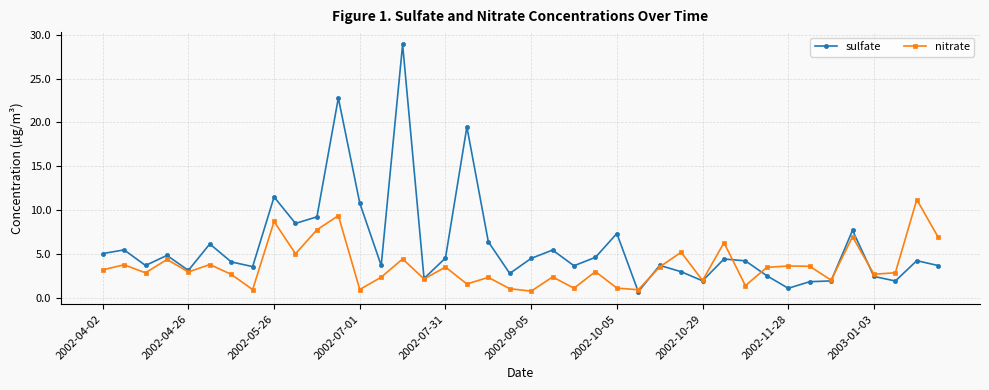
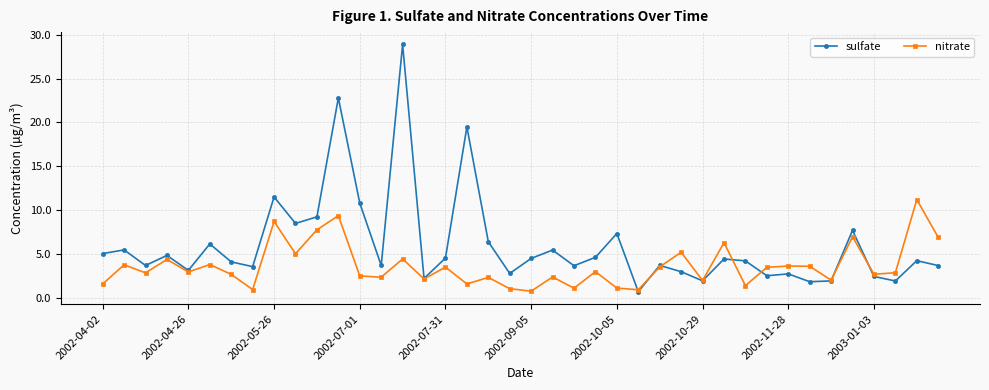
  {
    "sulfate": {
      "2002-04-02": 5,
      "2002-05-26": 12,
      "2002-07-01": 11,
      "2002-07-31": 5,
      "2002-09-05": 4,
      "2002-10-05": 7,
-     "2002-11-28": 1
+     "2002-11-28": 3
    },
    "nitrate": {
-     "2002-04-02": 3,
+     "2002-04-02": 2,
      "2002-05-26": 9,
-     "2002-07-01": 1,
+     "2002-07-01": 2,
      "2002-07-31": 3,
      "2002-09-05": 1,
      "2002-10-05": 1,
      "2002-11-28": 4
    }
  }
